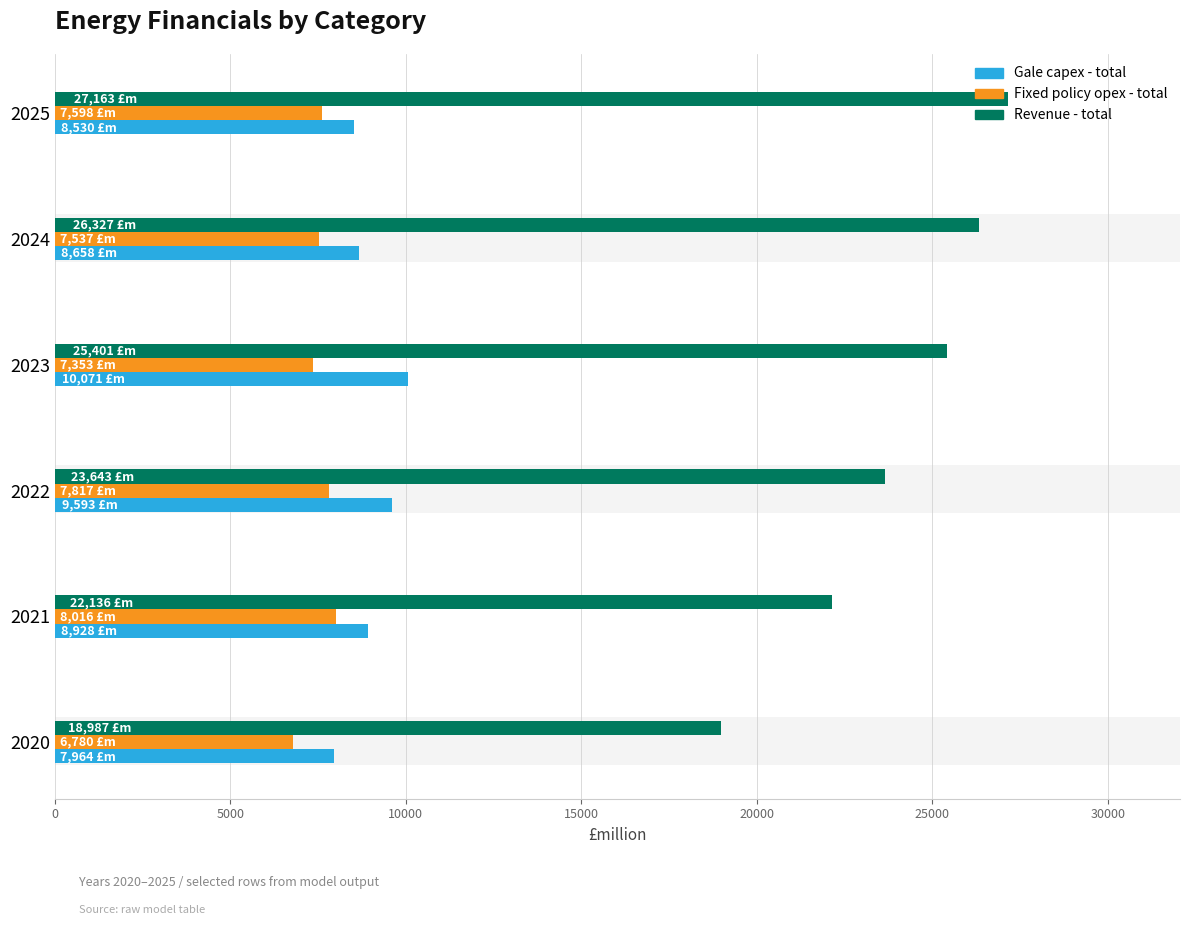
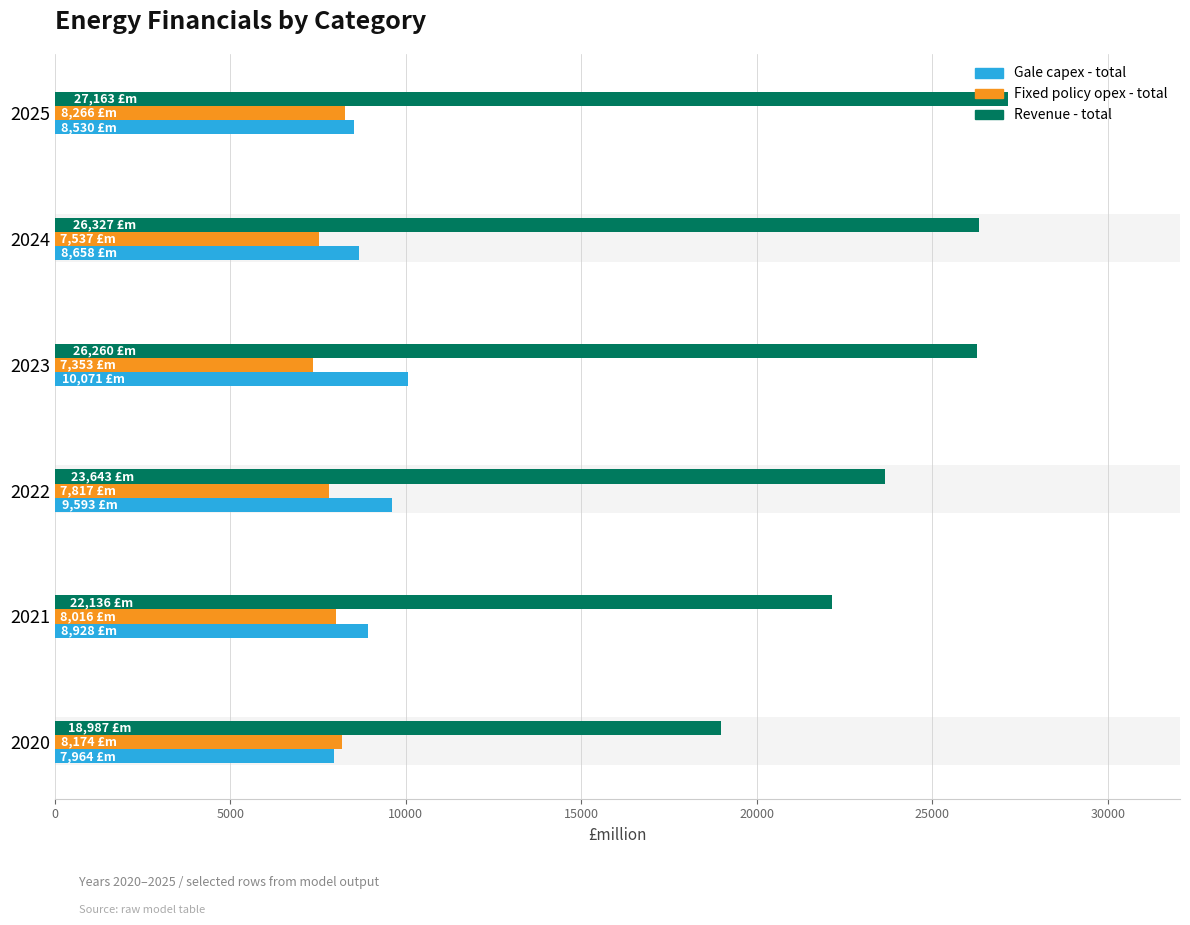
  {
    "Gale capex - total": {
      "2025": "8,530",
      "2024": "8,658",
      "2023": "10,071",
      "2022": "9,593",
      "2021": "8,928",
      "2020": "7,964"
    },
    "Fixed policy opex - total": {
-     "2025": "7,598",
+     "2025": "8,266",
      "2024": "7,537",
      "2023": "7,353",
      "2022": "7,817",
      "2021": "8,016",
-     "2020": "6,780"
+     "2020": "8,174"
    },
    "Revenue - total": {
      "2025": "27,163",
      "2024": "26,327",
-     "2023": "25,401",
+     "2023": "26,260",
      "2022": "23,643",
      "2021": "22,136",
      "2020": "18,987"
    }
  }
